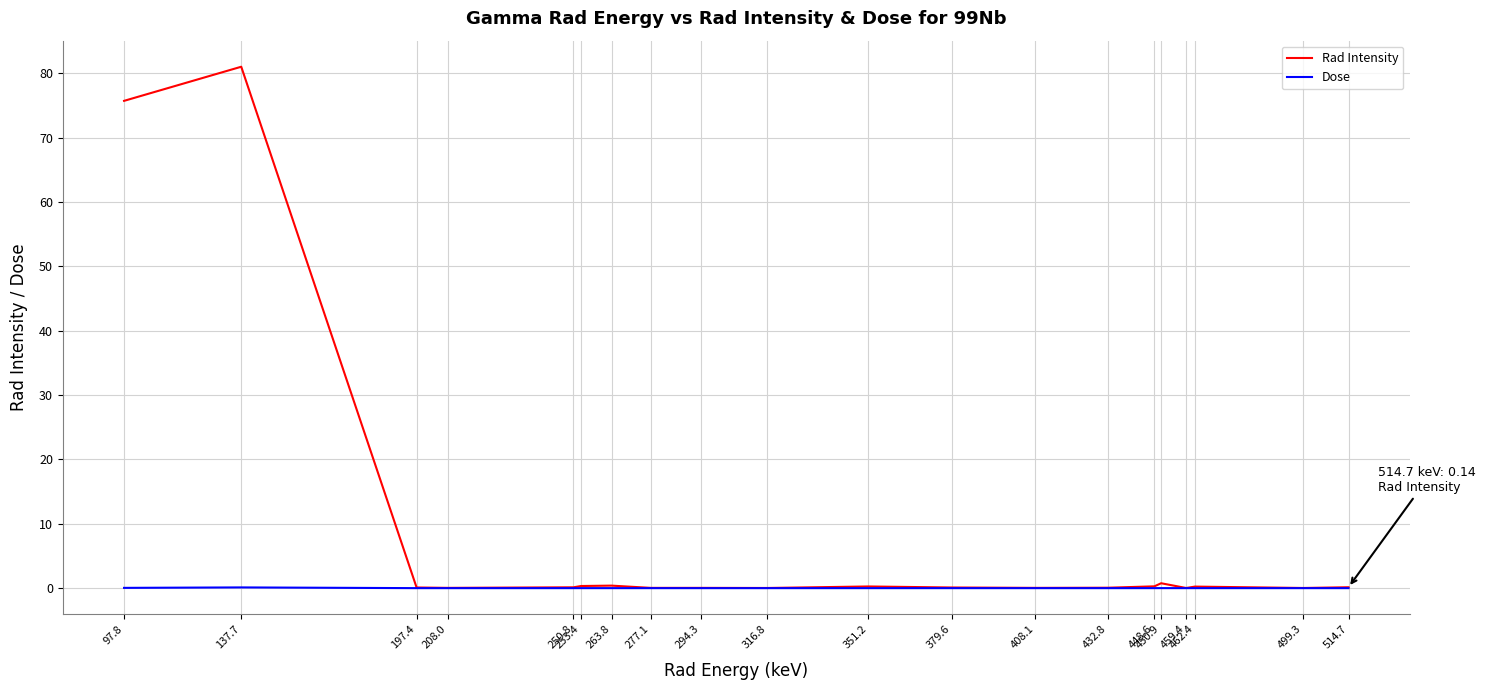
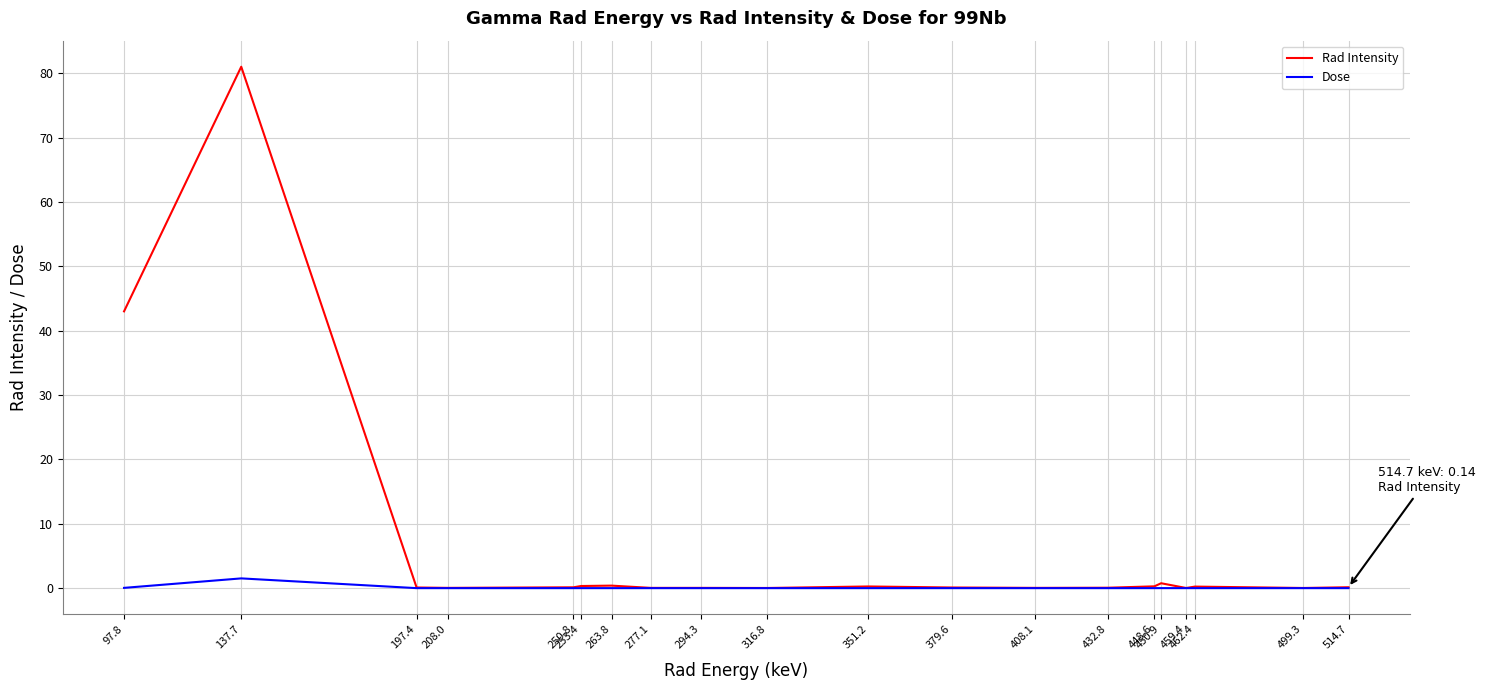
  {
    "Rad Intensity": {
-     "97.8": 76,
+     "97.8": 43,
      "137.7": 81,
      "450.9": 1
    },
    "Dose": {
      "97.8": 0,
-     "137.7": 0,
+     "137.7": 2,
      "450.9": 0
    }
  }
